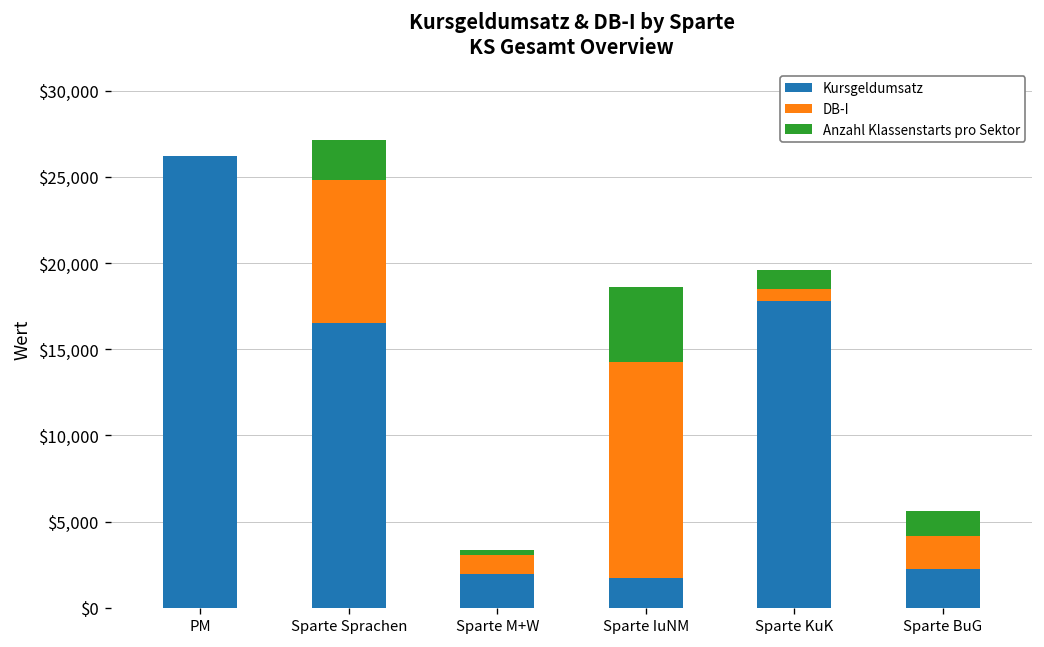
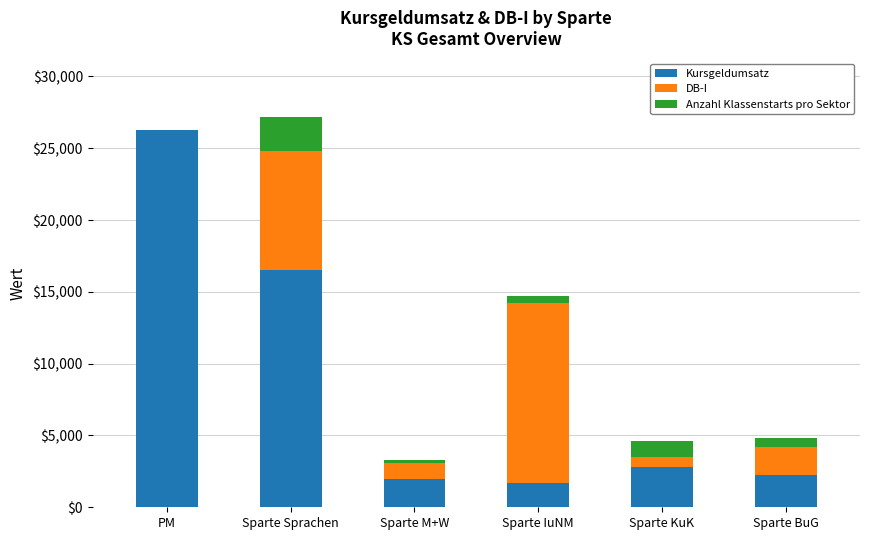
  {
    "Kursgeldumsatz": {
      "PM": "$26,200",
      "Sparte Sprachen": "$16,500",
      "Sparte M+W": "$1,900",
      "Sparte IuNM": "$1,700",
-     "Sparte KuK": "$17,800",
+     "Sparte KuK": "$2,800",
      "Sparte BuG": "$2,300"
    },
    "DB-I": {
      "PM": "$0",
      "Sparte Sprachen": "$8,300",
      "Sparte M+W": "$1,100",
      "Sparte IuNM": "$12,600",
      "Sparte KuK": "$700",
      "Sparte BuG": "$1,900"
    },
    "Anzahl Klassenstarts pro Sektor": {
      "PM": "$0",
      "Sparte Sprachen": "$2,400",
      "Sparte M+W": "$300",
-     "Sparte IuNM": "$4,400",
+     "Sparte IuNM": "$500",
      "Sparte KuK": "$1,100",
-     "Sparte BuG": "$1,400"
+     "Sparte BuG": "$700"
    }
  }
